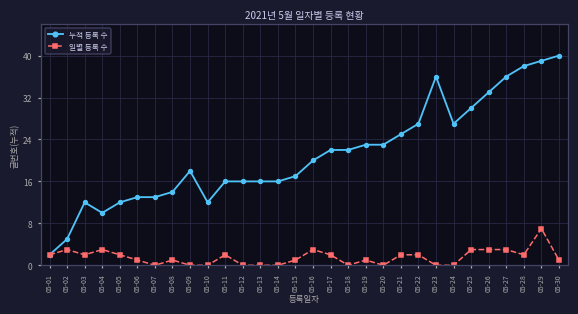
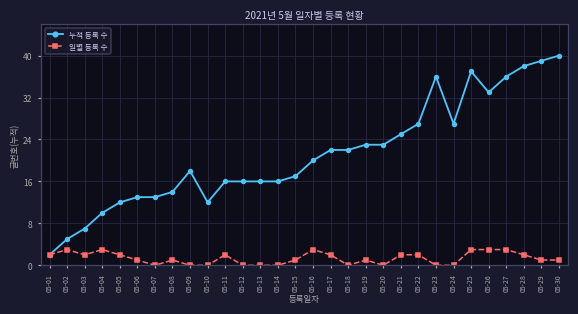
  {
    "누적 등록 수": {
      "05-02": 5,
-     "05-03": 12,
+     "05-03": 7,
      "05-04": 10,
      "05-05": 12,
      "05-06": 13,
      "05-07": 13,
      "05-08": 14,
      "05-09": 18,
      "05-10": 12,
      "05-11": 16,
      "05-12": 16,
      "05-13": 16,
      "05-14": 16,
      "05-15": 17,
      "05-16": 20,
      "05-17": 22,
      "05-18": 22,
      "05-19": 23,
      "05-20": 23,
      "05-21": 25,
      "05-22": 27,
      "05-23": 36,
      "05-24": 27,
-     "05-25": 30,
+     "05-25": 37,
      "05-26": 33,
      "05-27": 36,
      "05-28": 38,
      "05-29": 39,
      "05-30": 40
    },
    "일별 등록 수": {
      "05-02": 3,
      "05-03": 2,
      "05-04": 3,
      "05-05": 2,
      "05-06": 1,
      "05-07": 0,
      "05-08": 1,
      "05-09": 0,
      "05-10": 0,
      "05-11": 2,
      "05-12": 0,
      "05-13": 0,
      "05-14": 0,
      "05-15": 1,
      "05-16": 3,
      "05-17": 2,
      "05-18": 0,
      "05-19": 1,
      "05-20": 0,
      "05-21": 2,
      "05-22": 2,
      "05-23": 0,
      "05-24": 0,
      "05-25": 3,
      "05-26": 3,
      "05-27": 3,
      "05-28": 2,
-     "05-29": 7,
+     "05-29": 1,
      "05-30": 1
    }
  }
